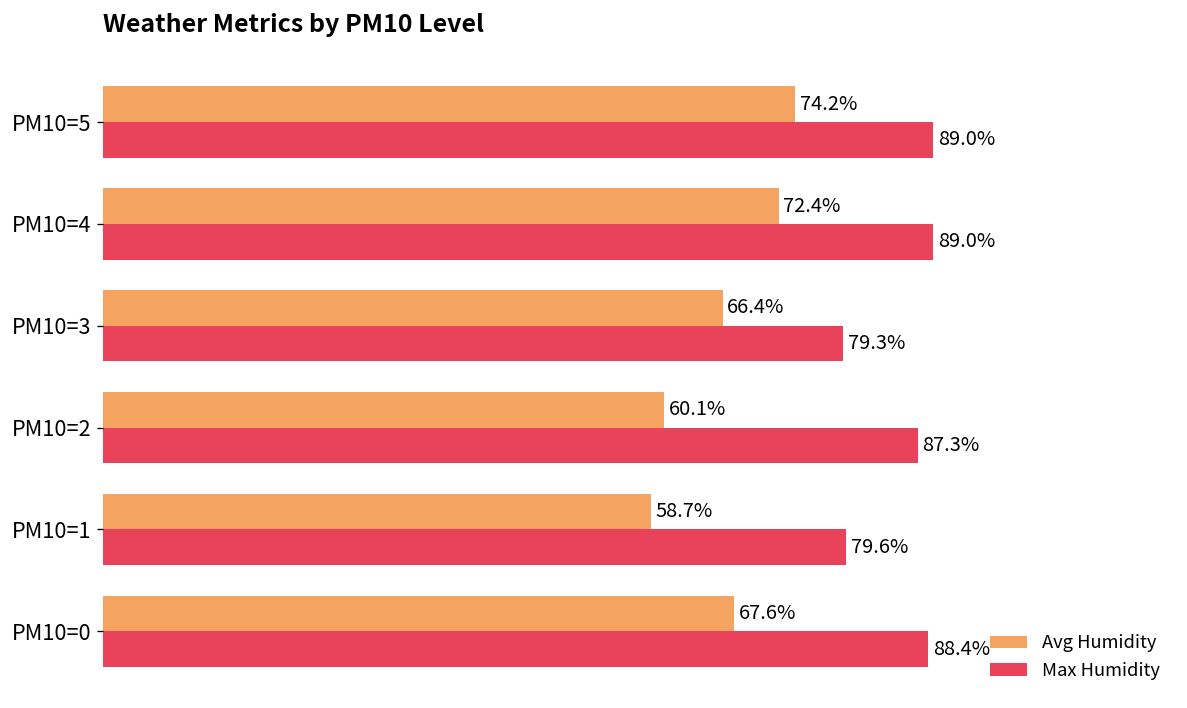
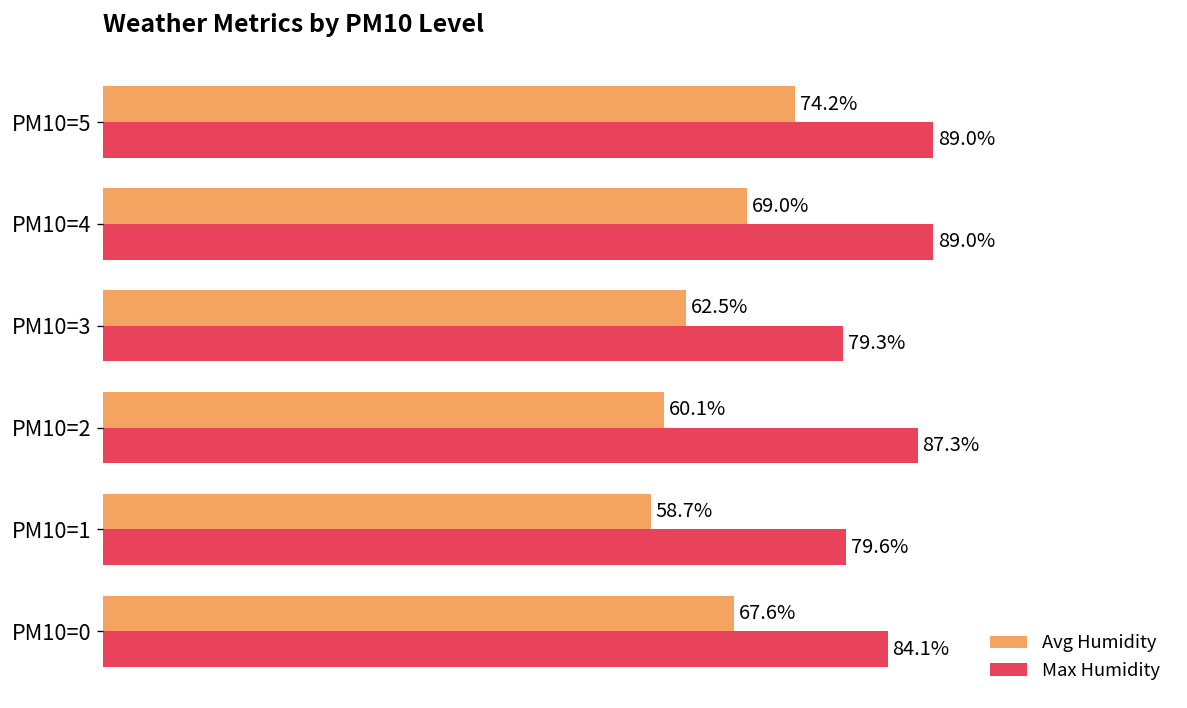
  {
    "Avg Humidity": {
      "PM10=5": "74.2%",
-     "PM10=4": "72.4%",
-     "PM10=3": "66.4%",
+     "PM10=4": "69.0%",
+     "PM10=3": "62.5%",
      "PM10=2": "60.1%",
      "PM10=1": "58.7%",
      "PM10=0": "67.6%"
    },
    "Max Humidity": {
      "PM10=5": "89.0%",
      "PM10=4": "89.0%",
      "PM10=3": "79.3%",
      "PM10=2": "87.3%",
      "PM10=1": "79.6%",
-     "PM10=0": "88.4%"
+     "PM10=0": "84.1%"
    }
  }
